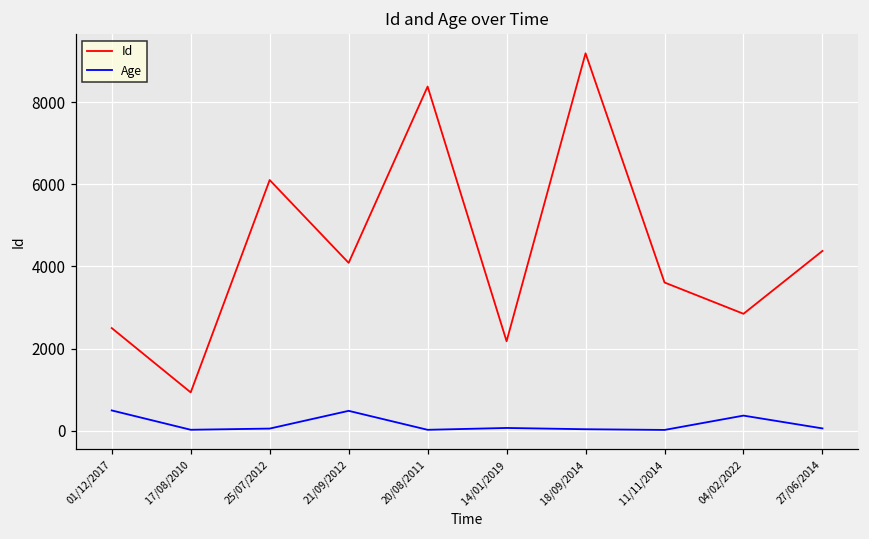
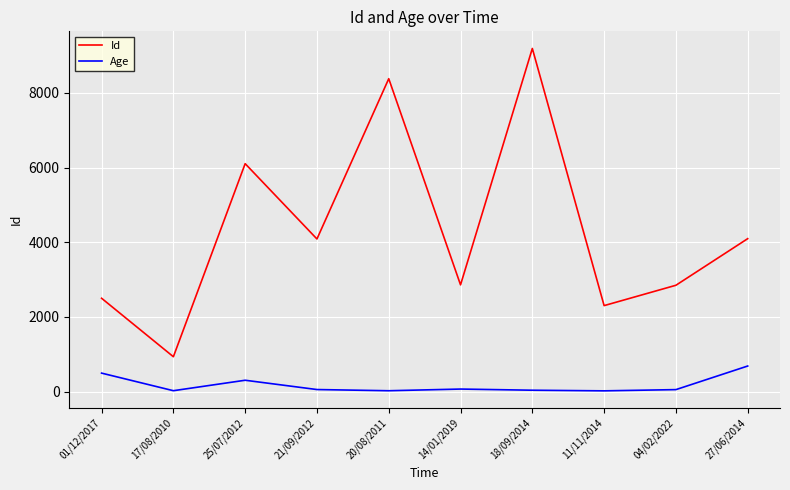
  {
    "Id": {
      "01/12/2017": 2500,
      "17/08/2010": 900,
      "25/07/2012": 6100,
      "21/09/2012": 4100,
      "20/08/2011": 8400,
-     "14/01/2019": 2200,
+     "14/01/2019": 2900,
      "18/09/2014": 9200,
-     "11/11/2014": 3600,
+     "11/11/2014": 2300,
      "04/02/2022": 2800,
-     "27/06/2014": 4400
+     "27/06/2014": 4100
    },
    "Age": {
      "01/12/2017": 500,
      "17/08/2010": 0,
-     "25/07/2012": 100,
-     "21/09/2012": 500,
+     "25/07/2012": 300,
+     "21/09/2012": 100,
      "20/08/2011": 0,
      "14/01/2019": 100,
      "18/09/2014": 0,
      "11/11/2014": 0,
-     "04/02/2022": 400,
-     "27/06/2014": 100
+     "04/02/2022": 100,
+     "27/06/2014": 700
    }
  }
